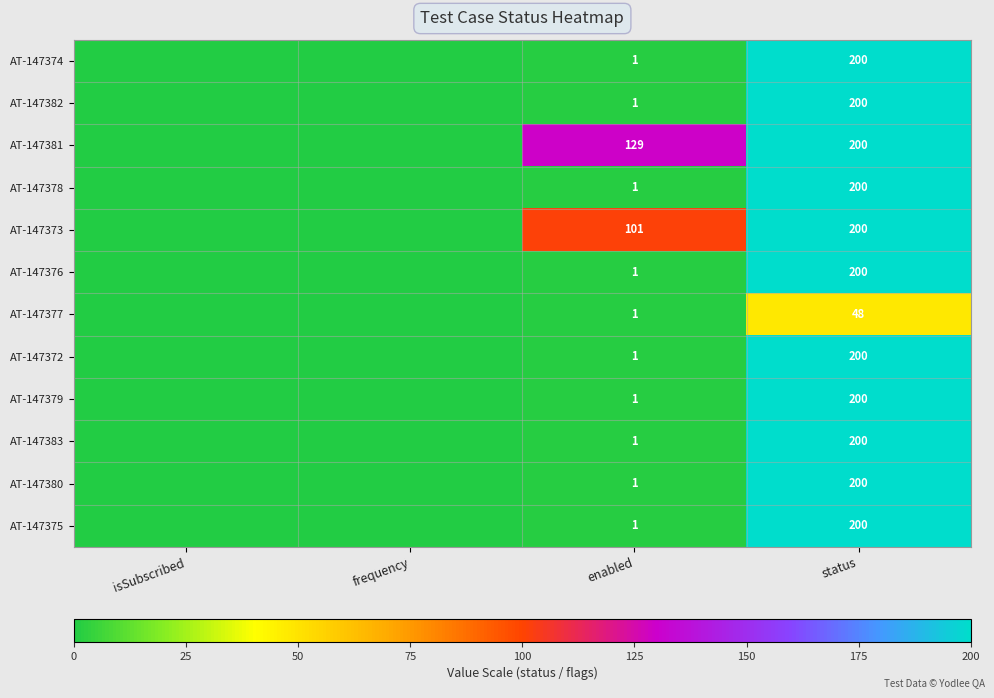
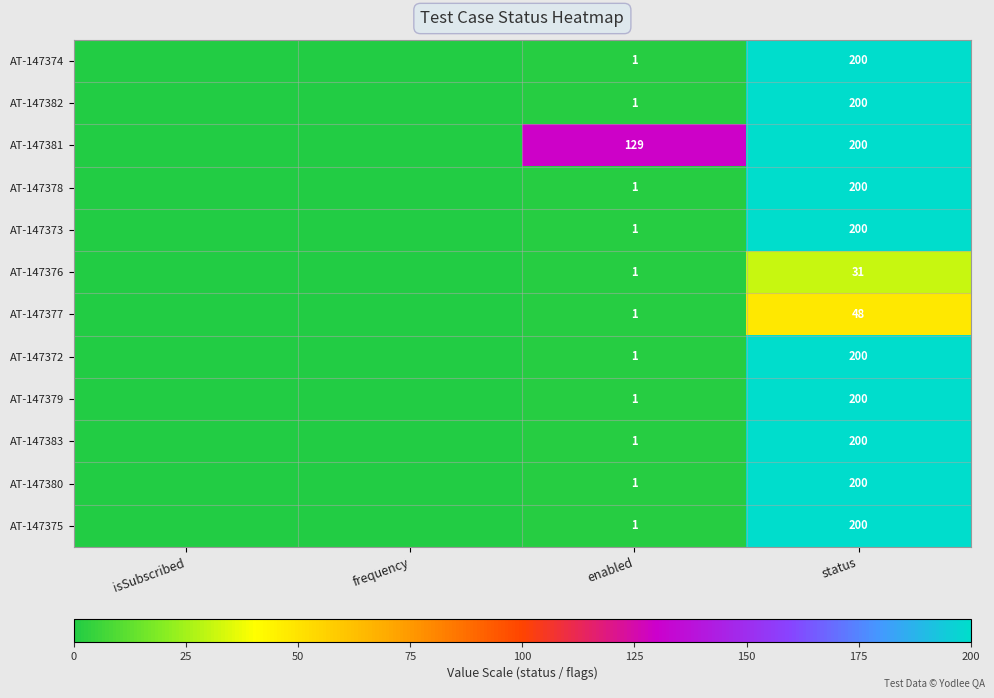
  {
    "AT-147373": {
-     "enabled": 101
+     "enabled": 1
    },
    "AT-147376": {
-     "status": 200
+     "status": 31
    }
  }
